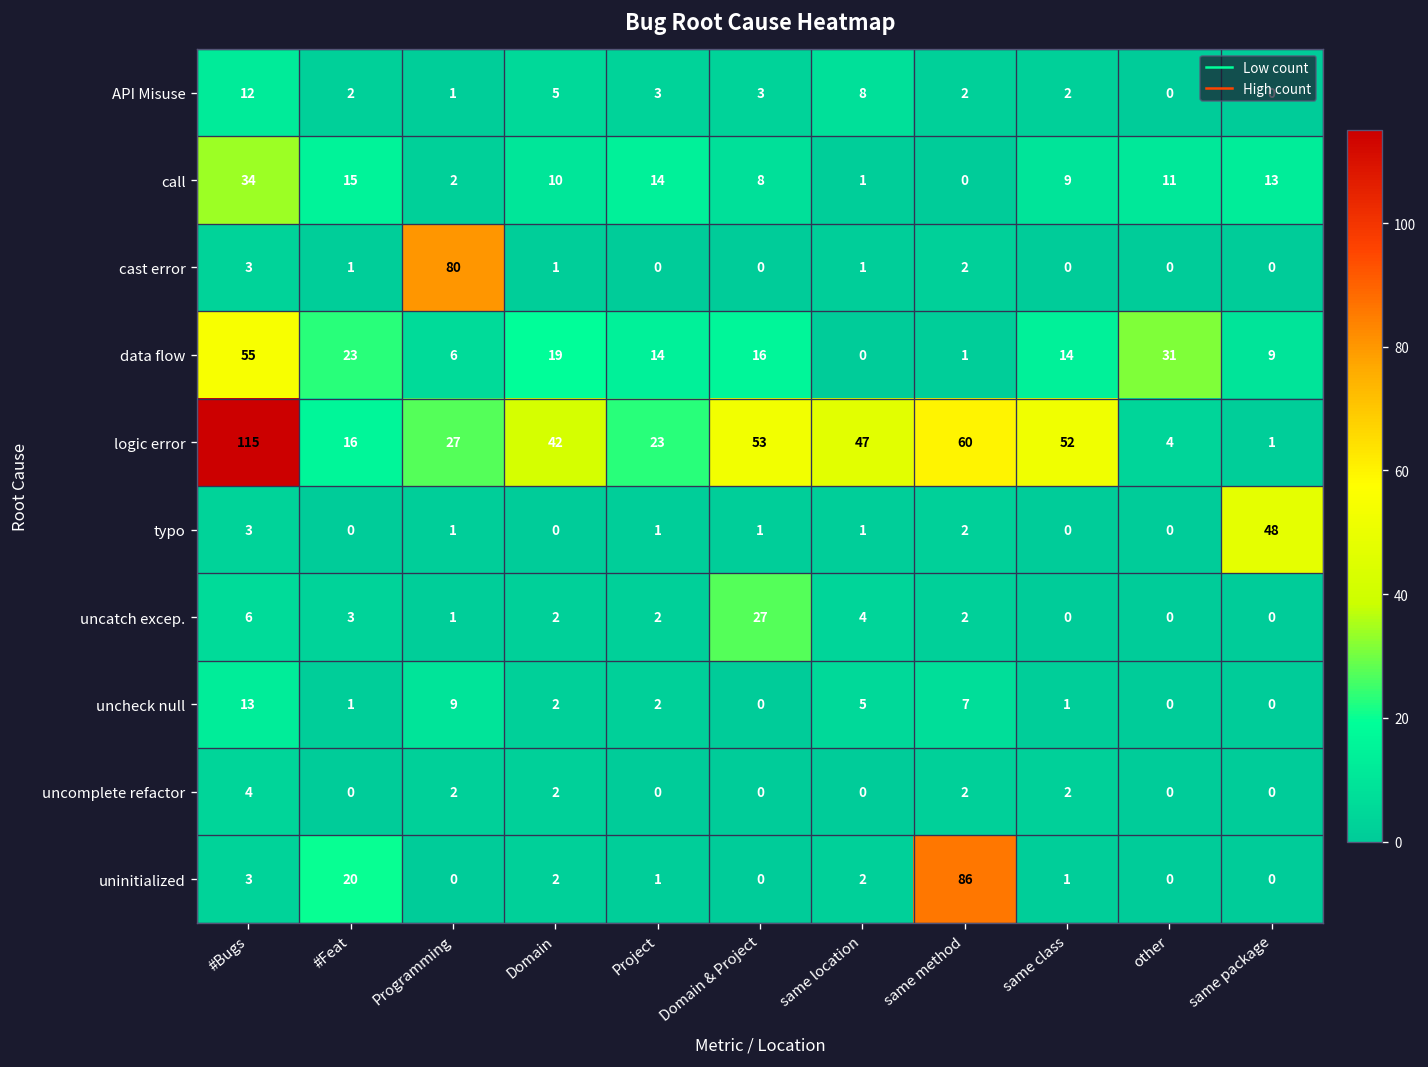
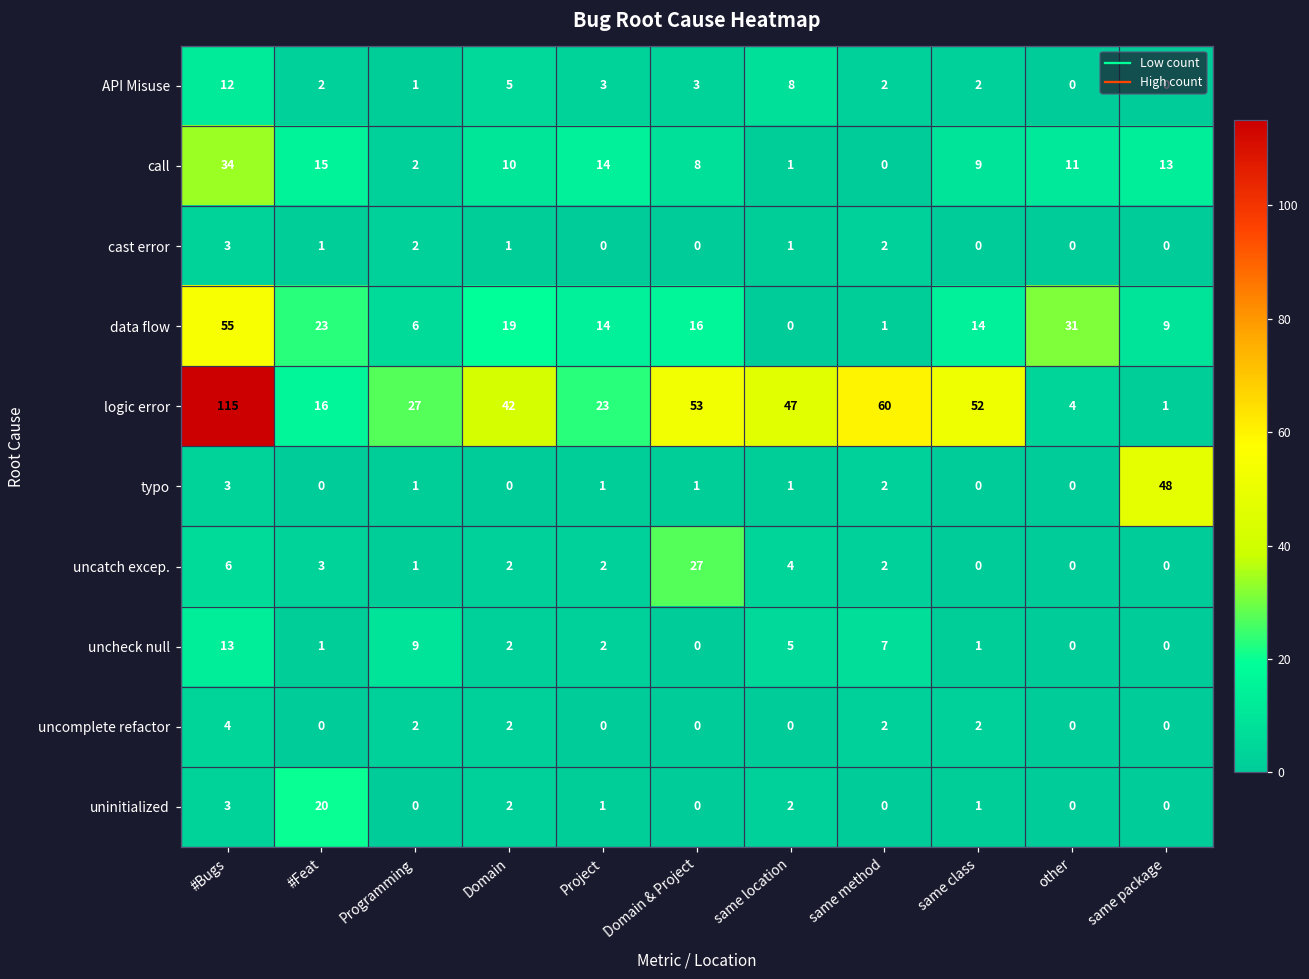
  {
    "API Misuse": {
      "#Bugs": 12,
      "#Feat": 2,
      "Programming": 1,
      "Domain": 5,
      "Project": 3,
      "Domain & Project": 3,
      "same location": 8,
      "same method": 2,
      "same class": 2,
      "other": 0
    },
    "call": {
      "#Bugs": 34,
      "#Feat": 15,
      "Programming": 2,
      "Domain": 10,
      "Project": 14,
      "Domain & Project": 8,
      "same location": 1,
      "same method": 0,
      "same class": 9,
      "other": 11,
      "same package": 13
    },
    "cast error": {
      "#Bugs": 3,
      "#Feat": 1,
-     "Programming": 80,
+     "Programming": 2,
      "Domain": 1,
      "Project": 0,
      "Domain & Project": 0,
      "same location": 1,
      "same method": 2,
      "same class": 0,
      "other": 0,
      "same package": 0
    },
    "data flow": {
      "#Bugs": 55,
      "#Feat": 23,
      "Programming": 6,
      "Domain": 19,
      "Project": 14,
      "Domain & Project": 16,
      "same location": 0,
      "same method": 1,
      "same class": 14,
      "other": 31,
      "same package": 9
    },
    "logic error": {
      "#Bugs": 115,
      "#Feat": 16,
      "Programming": 27,
      "Domain": 42,
      "Project": 23,
      "Domain & Project": 53,
      "same location": 47,
      "same method": 60,
      "same class": 52,
      "other": 4,
      "same package": 1
    },
    "typo": {
      "#Bugs": 3,
      "#Feat": 0,
      "Programming": 1,
      "Domain": 0,
      "Project": 1,
      "Domain & Project": 1,
      "same location": 1,
      "same method": 2,
      "same class": 0,
      "other": 0,
      "same package": 48
    },
    "uncatch excep.": {
      "#Bugs": 6,
      "#Feat": 3,
      "Programming": 1,
      "Domain": 2,
      "Project": 2,
      "Domain & Project": 27,
      "same location": 4,
      "same method": 2,
      "same class": 0,
      "other": 0,
      "same package": 0
    },
    "uncheck null": {
      "#Bugs": 13,
      "#Feat": 1,
      "Programming": 9,
      "Domain": 2,
      "Project": 2,
      "Domain & Project": 0,
      "same location": 5,
      "same method": 7,
      "same class": 1,
      "other": 0,
      "same package": 0
    },
    "uncomplete refactor": {
      "#Bugs": 4,
      "#Feat": 0,
      "Programming": 2,
      "Domain": 2,
      "Project": 0,
      "Domain & Project": 0,
      "same location": 0,
      "same method": 2,
      "same class": 2,
      "other": 0,
      "same package": 0
    },
    "uninitialized": {
      "#Bugs": 3,
      "#Feat": 20,
      "Programming": 0,
      "Domain": 2,
      "Project": 1,
      "Domain & Project": 0,
      "same location": 2,
-     "same method": 86,
+     "same method": 0,
      "same class": 1,
      "other": 0,
      "same package": 0
    }
  }
